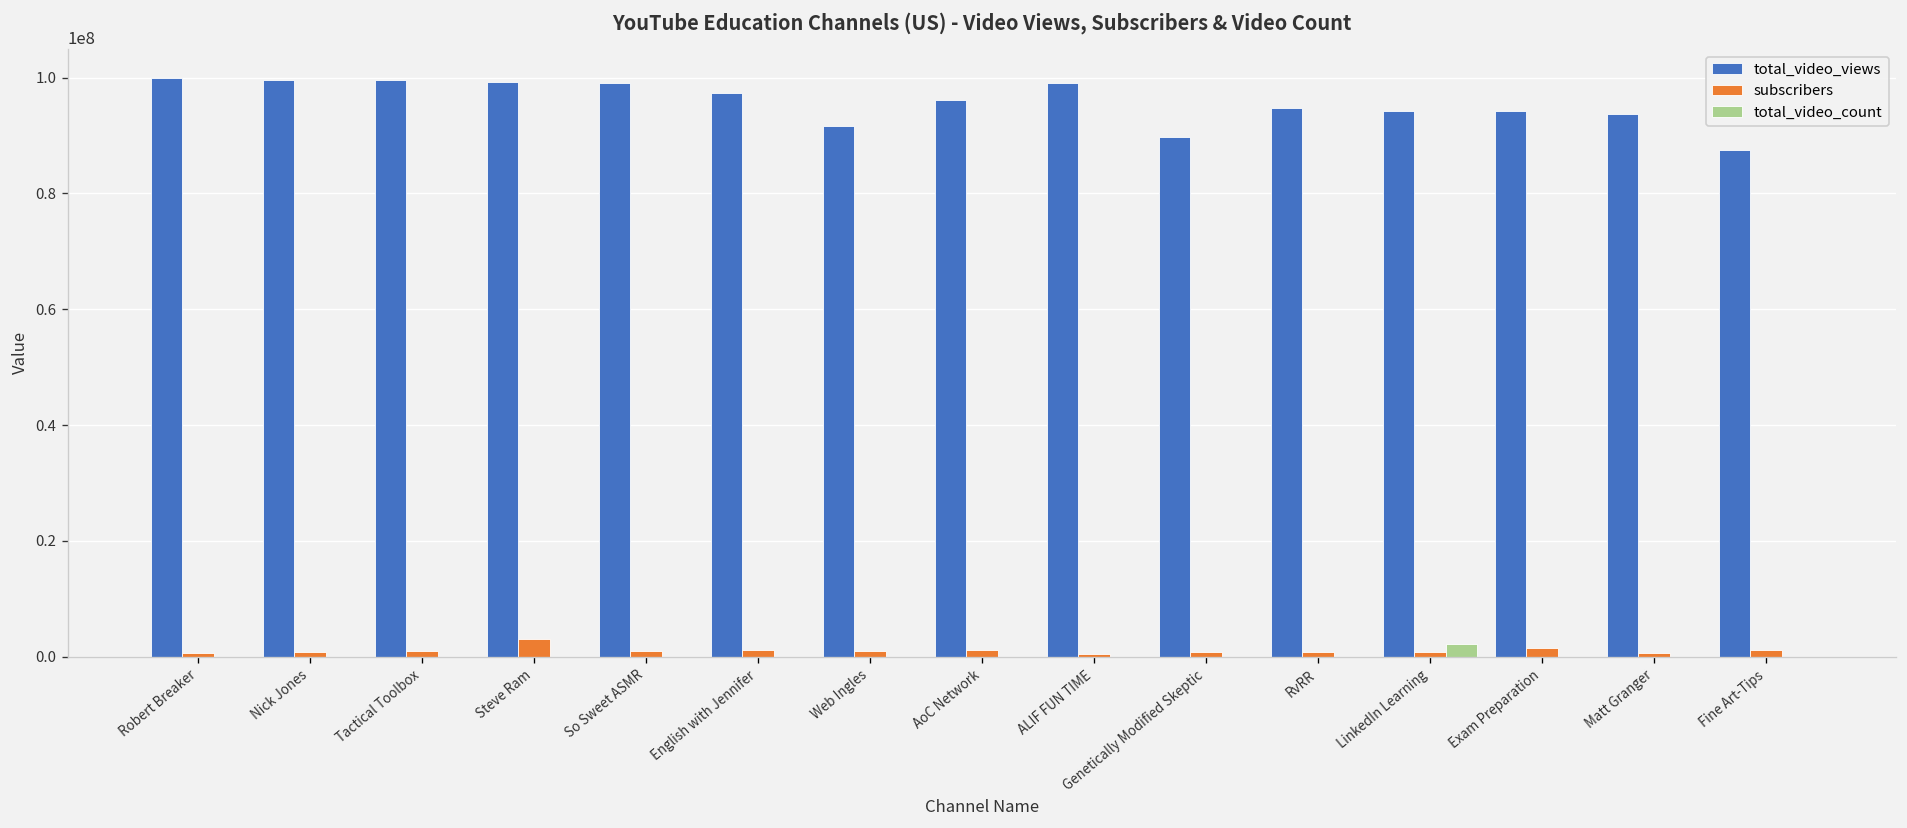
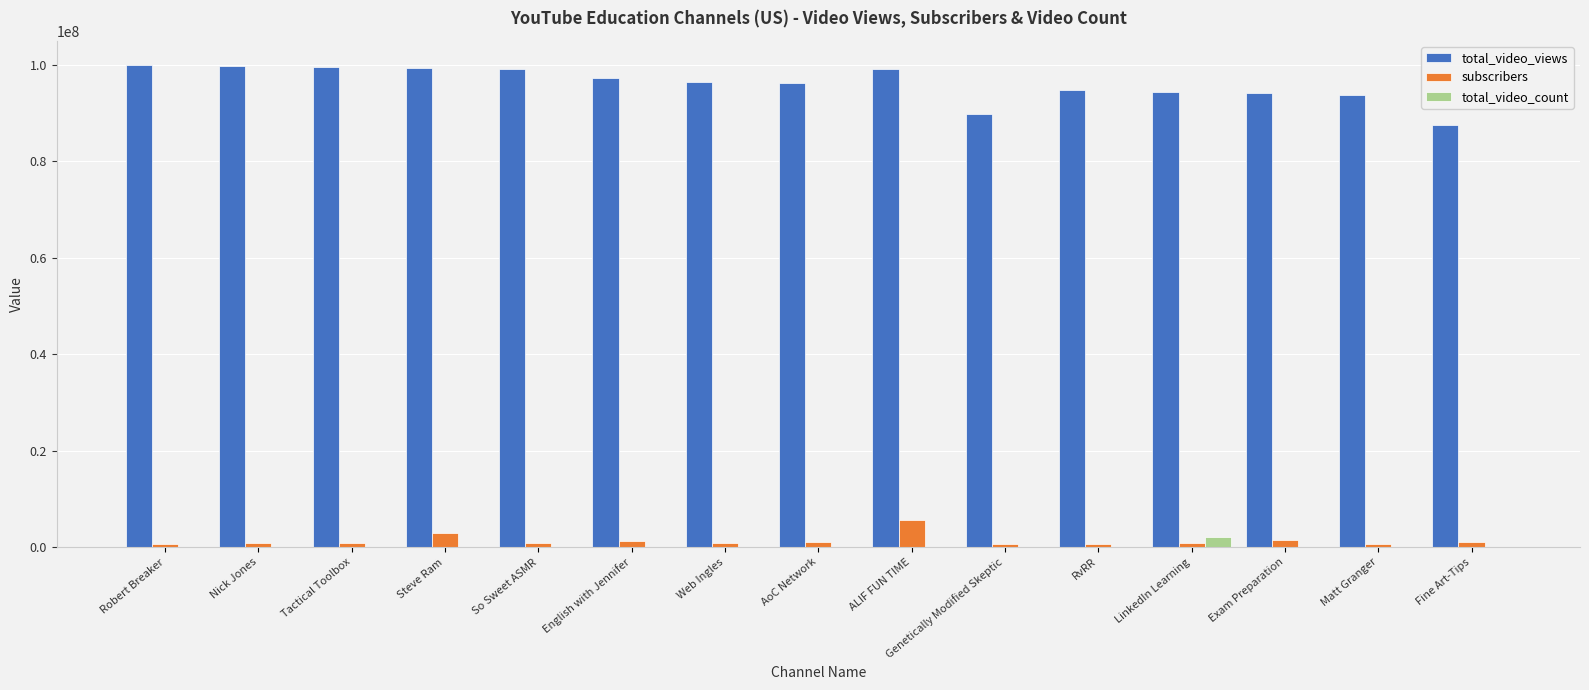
  {
    "total_video_views": {
      "Robert Breaker": 100000000,
      "Nick Jones": 100000000,
      "Tactical Toolbox": 100000000,
      "Steve Ram": 99000000,
      "So Sweet ASMR": 99000000,
      "English with Jennifer": 97000000,
-     "Web Ingles": 92000000,
+     "Web Ingles": 96000000,
      "AoC Network": 96000000,
      "ALIF FUN TIME": 99000000,
      "Genetically Modified Skeptic": 90000000,
      "RvRR": 95000000,
      "LinkedIn Learning": 94000000,
      "Exam Preparation": 94000000,
      "Matt Granger": 94000000,
      "Fine Art-Tips": 88000000
    },
    "subscribers": {
      "Robert Breaker": 1000000,
      "Nick Jones": 1000000,
      "Tactical Toolbox": 1000000,
      "Steve Ram": 3000000,
      "So Sweet ASMR": 1000000,
      "English with Jennifer": 1000000,
      "Web Ingles": 1000000,
      "AoC Network": 1000000,
-     "ALIF FUN TIME": 1000000,
+     "ALIF FUN TIME": 6000000,
      "Genetically Modified Skeptic": 1000000,
      "RvRR": 1000000,
      "LinkedIn Learning": 1000000,
      "Exam Preparation": 1000000,
      "Matt Granger": 1000000,
      "Fine Art-Tips": 1000000
    },
    "total_video_count": {
      "LinkedIn Learning": 2000000
    }
  }
